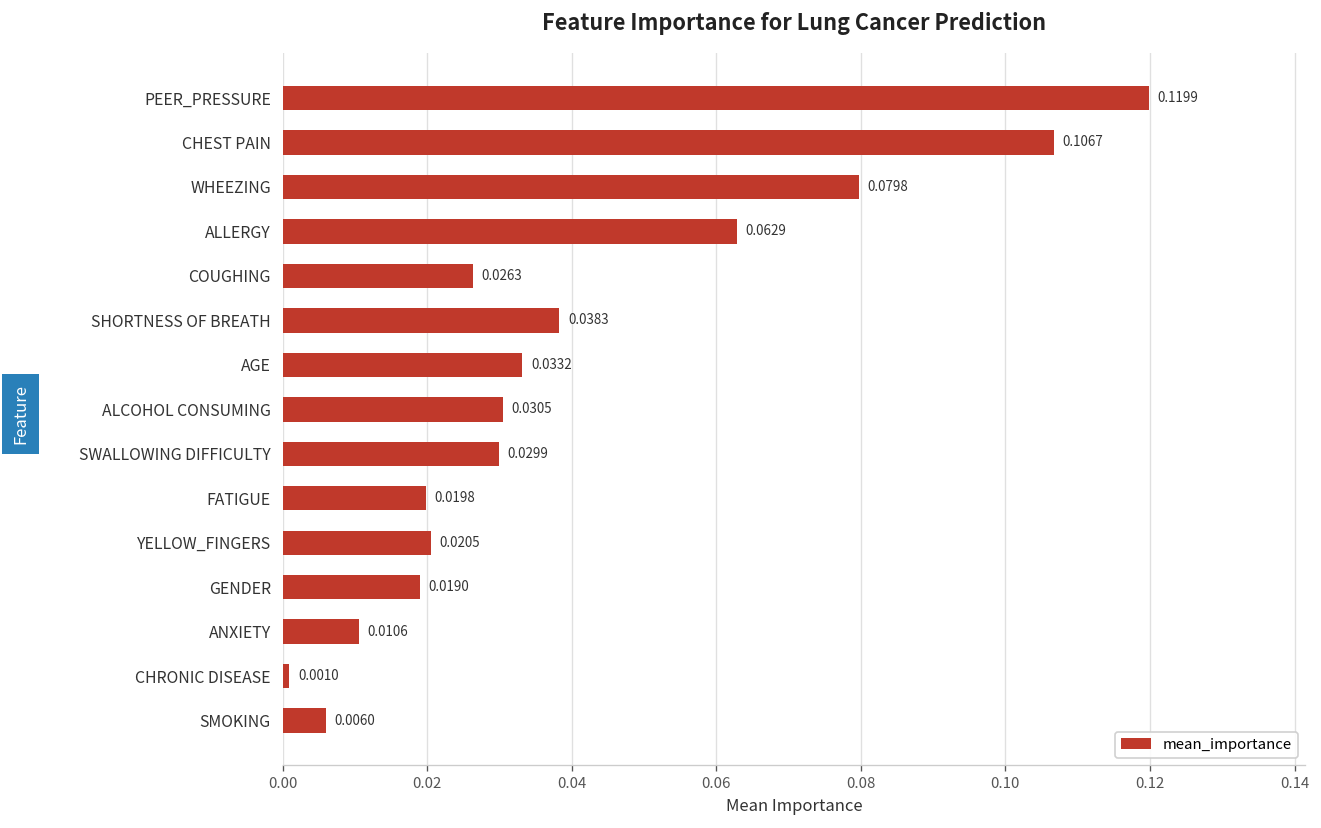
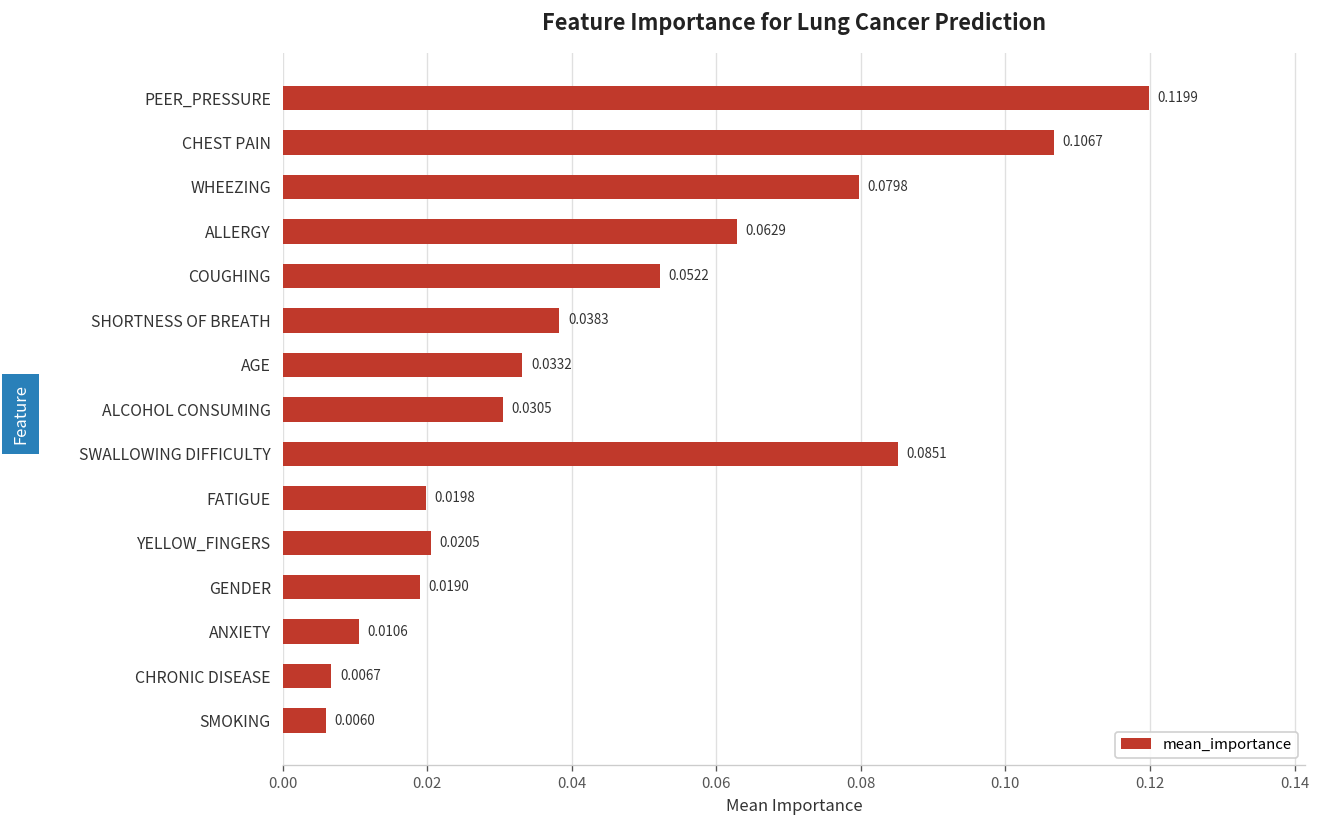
  {
    "PEER_PRESSURE": 0.1199,
    "CHEST PAIN": 0.1067,
    "WHEEZING": 0.0798,
    "ALLERGY": 0.0629,
-   "COUGHING": 0.0263,
+   "COUGHING": 0.0522,
    "SHORTNESS OF BREATH": 0.0383,
    "AGE": 0.0332,
    "ALCOHOL CONSUMING": 0.0305,
-   "SWALLOWING DIFFICULTY": 0.0299,
+   "SWALLOWING DIFFICULTY": 0.0851,
    "FATIGUE": 0.0198,
    "YELLOW_FINGERS": 0.0205,
    "GENDER": 0.0190,
    "ANXIETY": 0.0106,
-   "CHRONIC DISEASE": 0.0010,
+   "CHRONIC DISEASE": 0.0067,
    "SMOKING": 0.0060
  }
